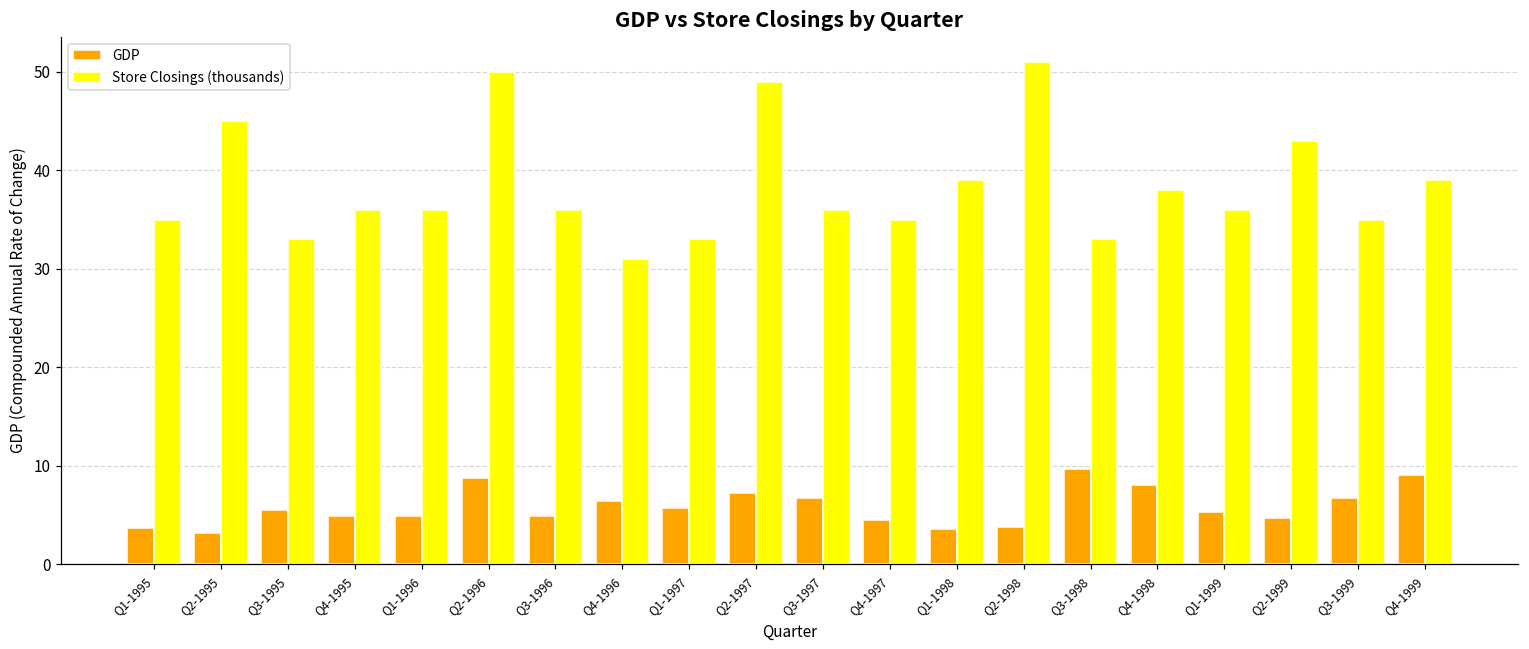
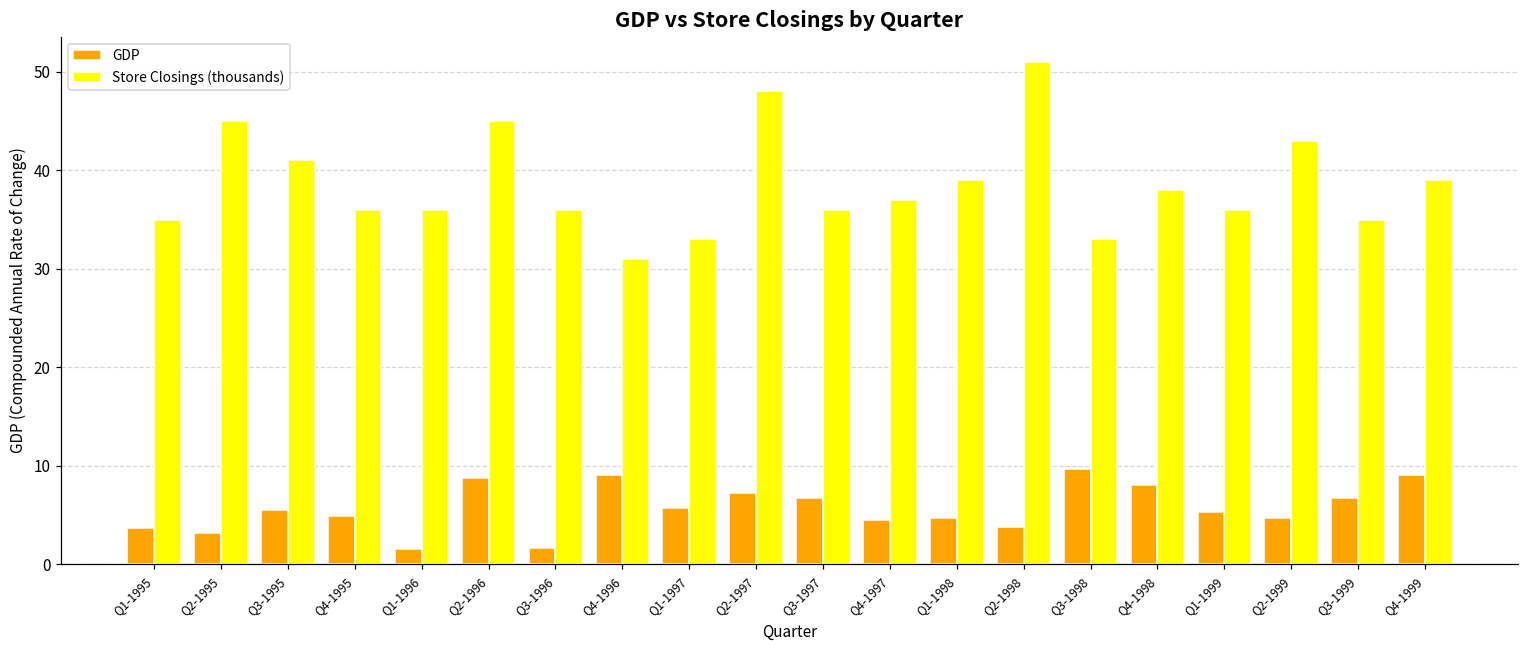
  {
    "GDP": {
      "Q1-1995": 4,
      "Q2-1995": 3,
      "Q3-1995": 6,
      "Q4-1995": 5,
-     "Q1-1996": 5,
+     "Q1-1996": 2,
      "Q2-1996": 9,
-     "Q3-1996": 5,
-     "Q4-1996": 6,
+     "Q3-1996": 2,
+     "Q4-1996": 9,
      "Q1-1997": 6,
      "Q2-1997": 7,
      "Q3-1997": 7,
      "Q4-1997": 5,
-     "Q1-1998": 4,
+     "Q1-1998": 5,
      "Q2-1998": 4,
      "Q3-1998": 10,
      "Q4-1998": 8,
      "Q1-1999": 5,
      "Q2-1999": 5,
      "Q3-1999": 7,
      "Q4-1999": 9
    },
    "Store Closings (thousands)": {
      "Q1-1995": 35,
      "Q2-1995": 45,
-     "Q3-1995": 33,
+     "Q3-1995": 41,
      "Q4-1995": 36,
      "Q1-1996": 36,
-     "Q2-1996": 50,
+     "Q2-1996": 45,
      "Q3-1996": 36,
      "Q4-1996": 31,
      "Q1-1997": 33,
-     "Q2-1997": 49,
+     "Q2-1997": 48,
      "Q3-1997": 36,
-     "Q4-1997": 35,
+     "Q4-1997": 37,
      "Q1-1998": 39,
      "Q2-1998": 51,
      "Q3-1998": 33,
      "Q4-1998": 38,
      "Q1-1999": 36,
      "Q2-1999": 43,
      "Q3-1999": 35,
      "Q4-1999": 39
    }
  }
